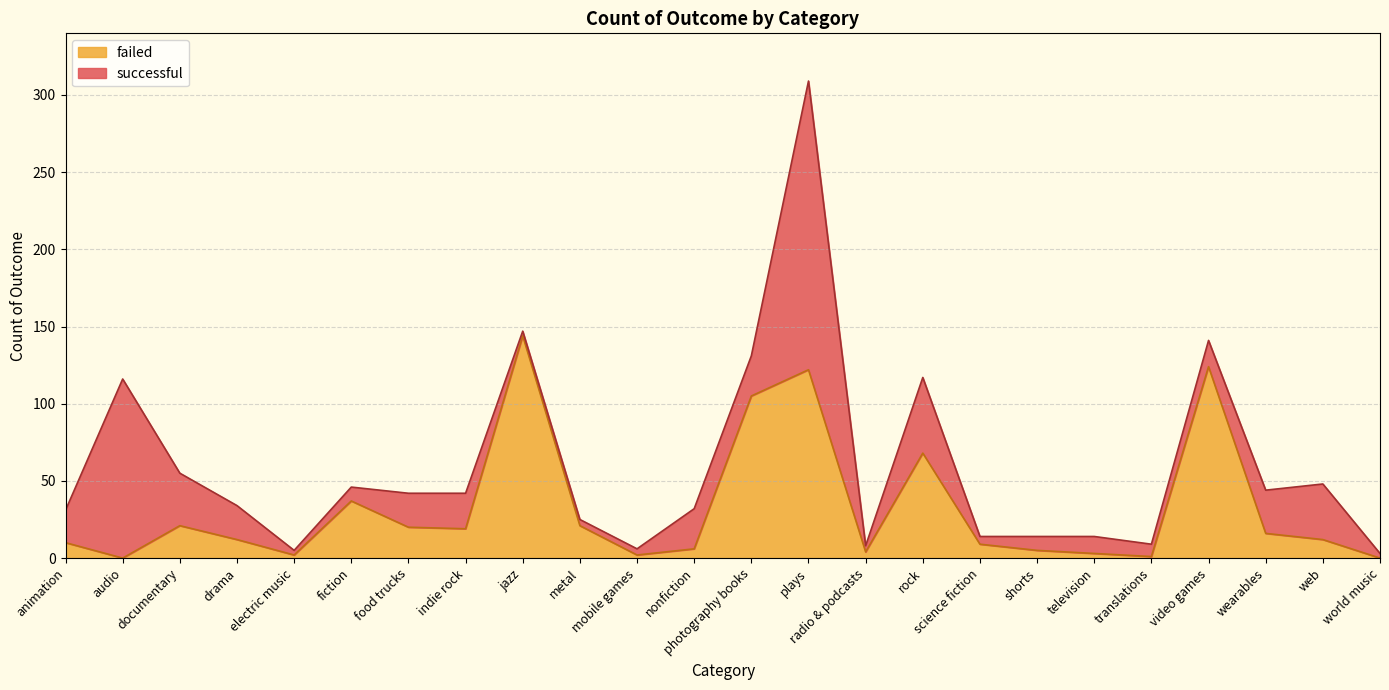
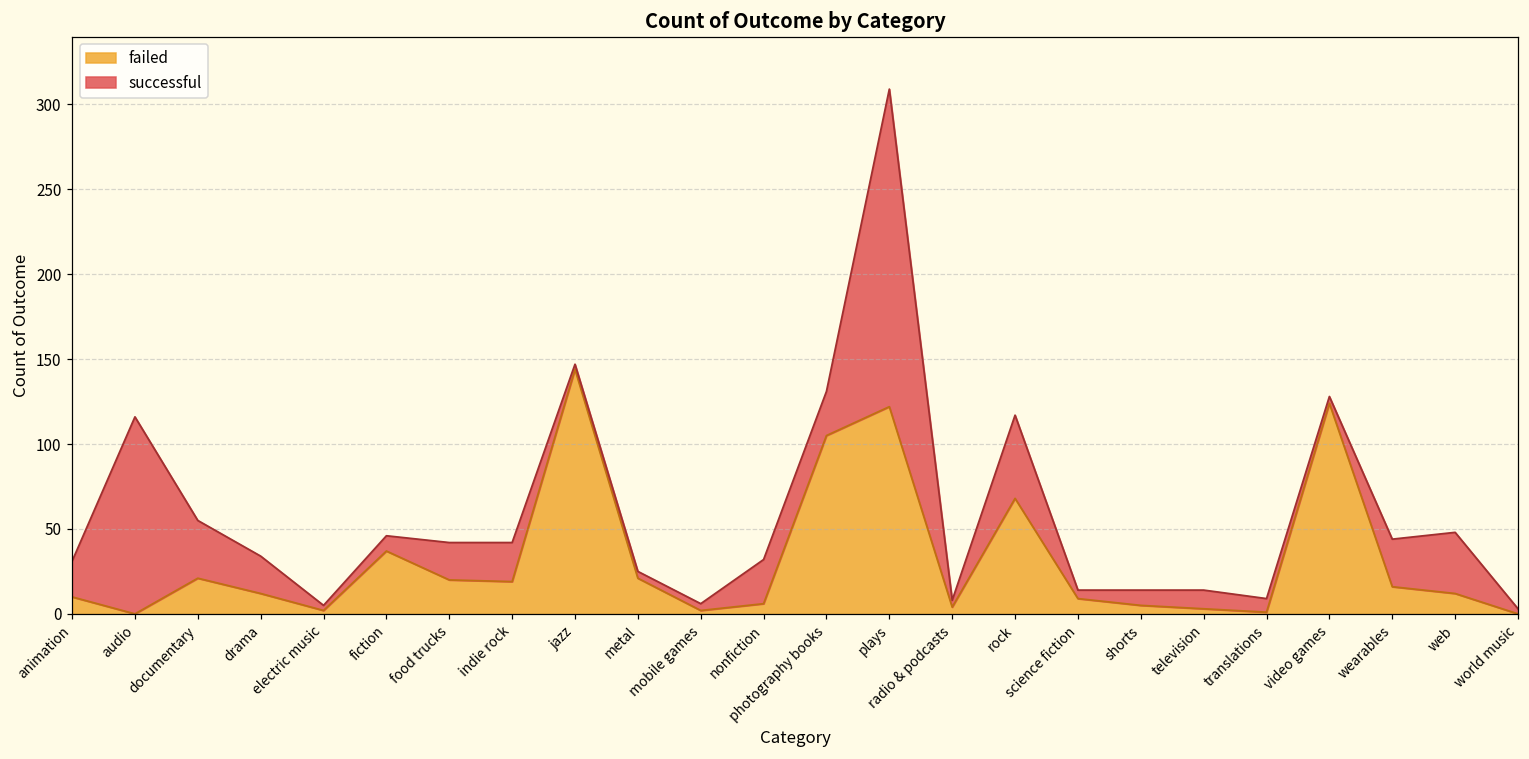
  {
    "failed": {
      "animation": 10,
      "audio": 0,
      "documentary": 21,
      "drama": 12,
      "electric music": 2,
      "fiction": 37,
      "food trucks": 20,
      "indie rock": 19,
      "jazz": 144,
      "metal": 21,
      "mobile games": 2,
      "nonfiction": 6,
      "photography books": 105,
      "plays": 122,
      "radio & podcasts": 4,
      "rock": 68,
      "science fiction": 9,
      "shorts": 5,
      "television": 3,
      "translations": 1,
      "video games": 124,
      "wearables": 16,
      "web": 12,
      "world music": 0
    },
    "successful": {
      "animation": 21,
      "audio": 116,
      "documentary": 34,
      "drama": 22,
      "electric music": 3,
      "fiction": 9,
      "food trucks": 22,
      "indie rock": 23,
      "jazz": 3,
      "metal": 4,
      "mobile games": 4,
      "nonfiction": 26,
      "photography books": 26,
      "plays": 187,
      "radio & podcasts": 4,
      "rock": 49,
      "science fiction": 5,
      "shorts": 9,
      "television": 11,
      "translations": 8,
-     "video games": 17,
+     "video games": 4,
      "wearables": 28,
      "web": 36,
      "world music": 3
    }
  }
